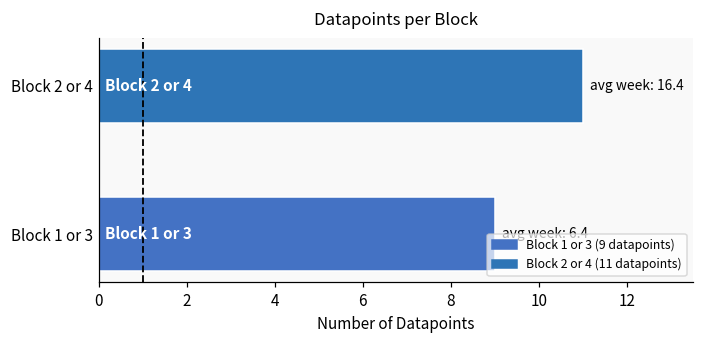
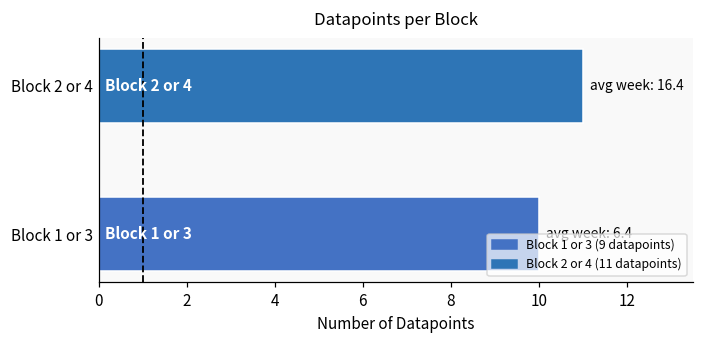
  {
-   "Block 1 or 3": 9
+   "Block 1 or 3": 10
  }
